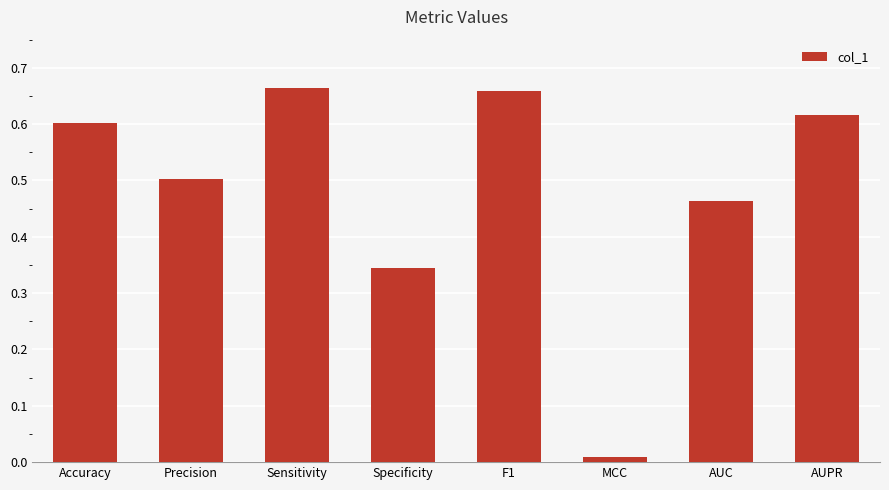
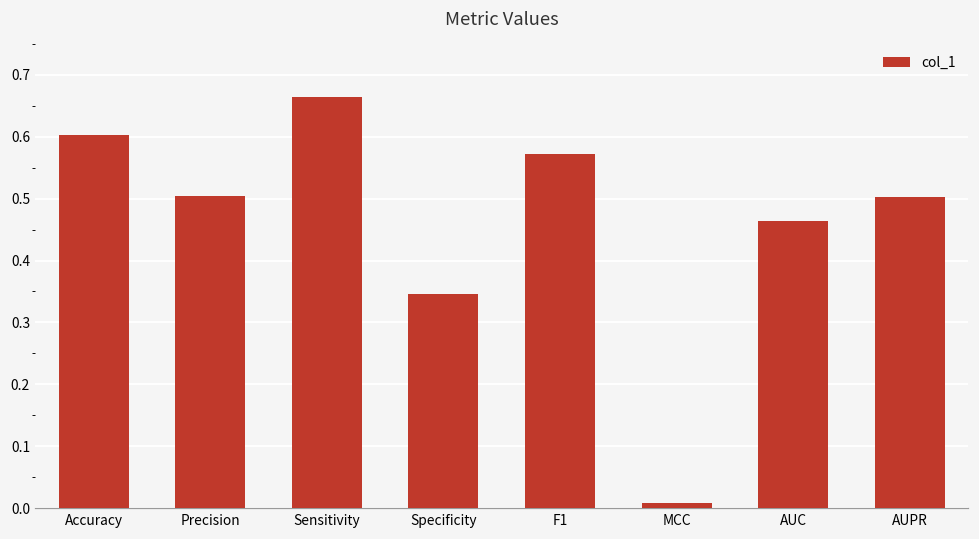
  {
    "Accuracy": 0.60,
    "Precision": 0.50,
    "Sensitivity": 0.66,
    "Specificity": 0.35,
-   "F1": 0.66,
+   "F1": 0.57,
    "MCC": 0.01,
    "AUC": 0.46,
-   "AUPR": 0.62
+   "AUPR": 0.50
  }
